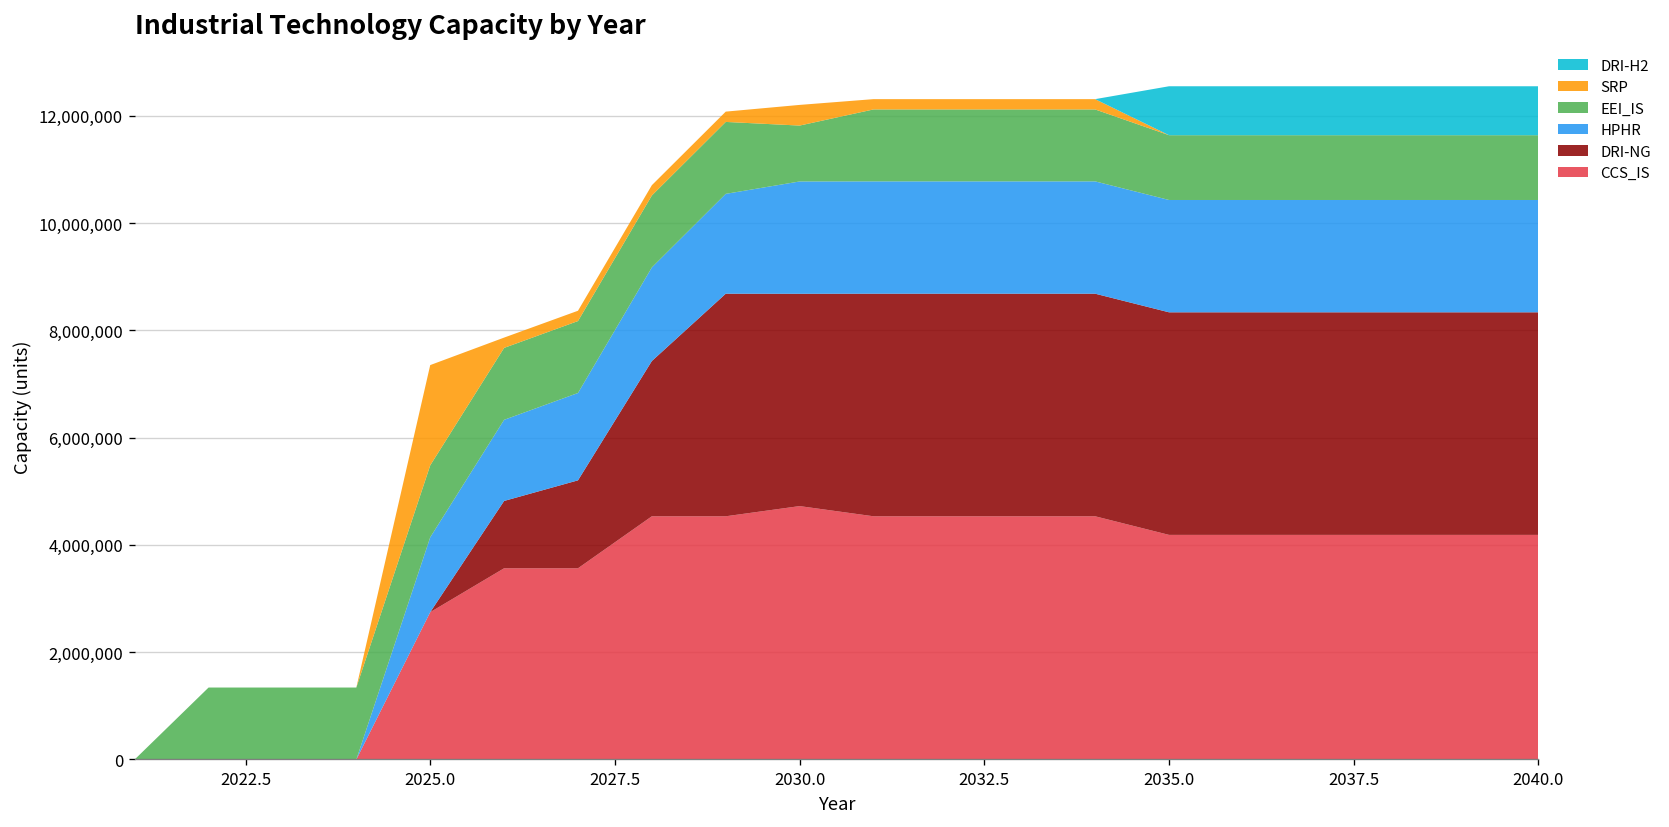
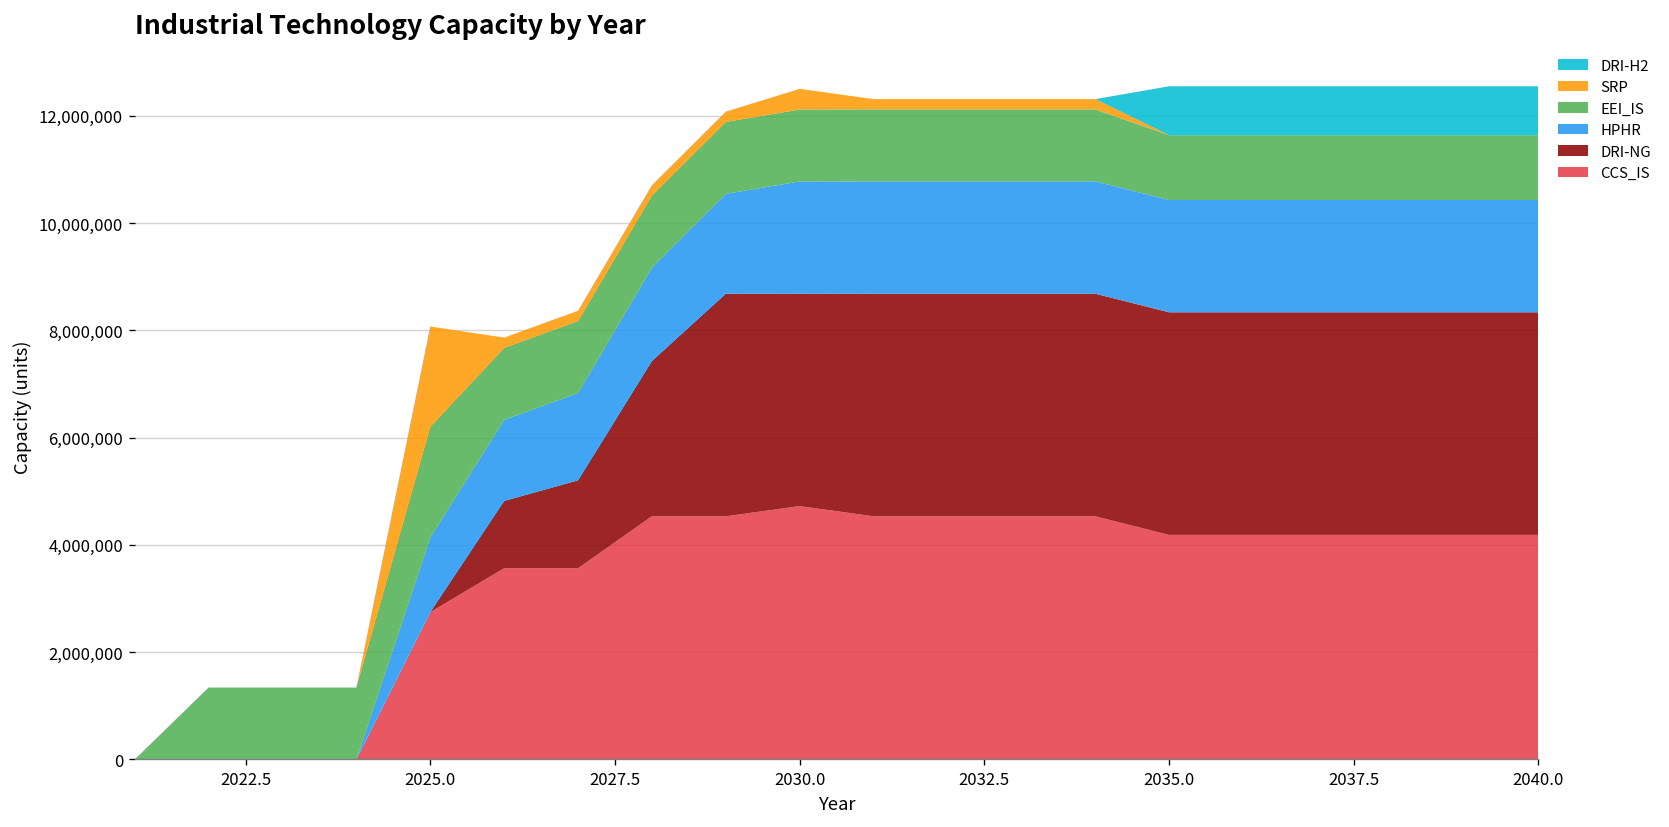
  {
    "CCS_IS": {
      "2030.0": "4,700,000",
      "2035.0": "4,200,000",
      "2040.0": "4,200,000"
    },
    "DRI-NG": {
      "2030.0": "4,000,000",
      "2035.0": "4,200,000",
      "2040.0": "4,200,000"
    },
    "EEI_IS": {
-     "2025.0": "1,300,000",
-     "2030.0": "1,000,000"
+     "2025.0": "2,100,000",
+     "2030.0": "1,300,000"
    }
  }
